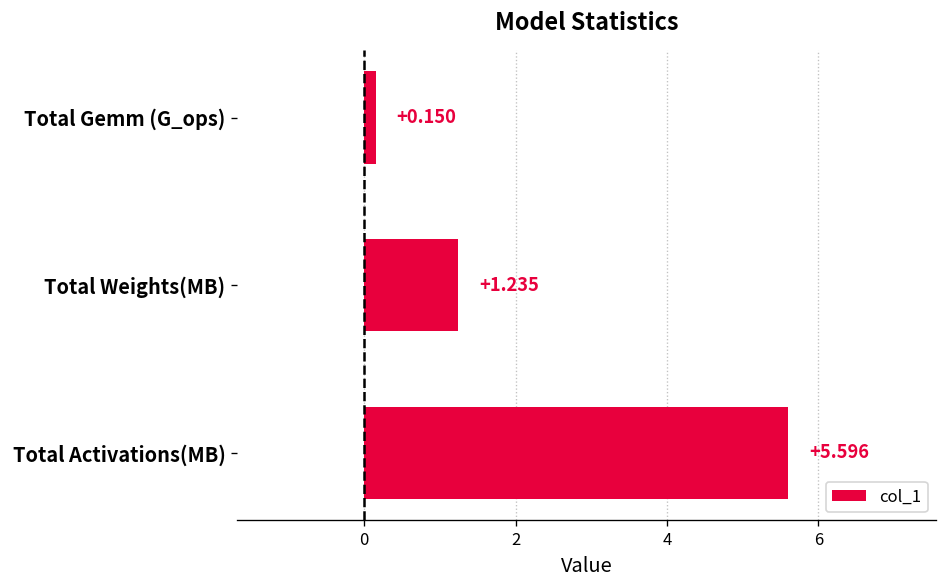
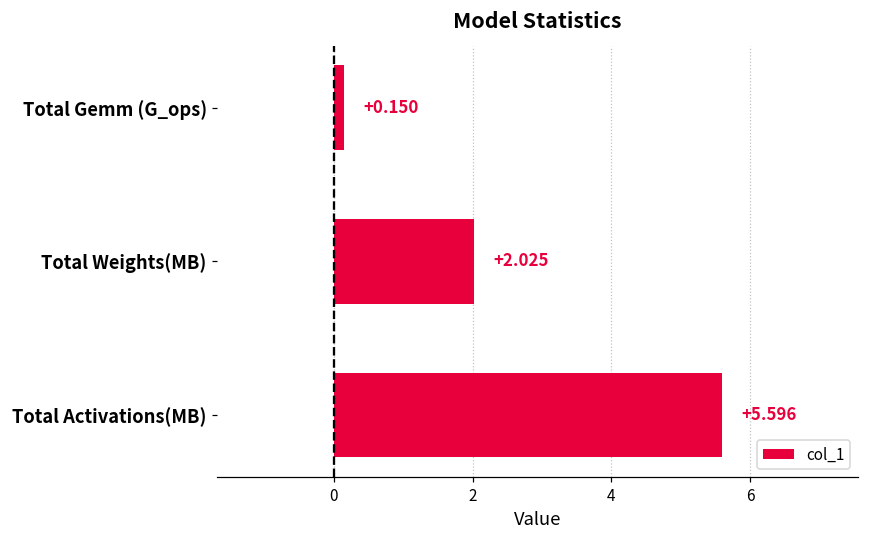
  {
    "Total Gemm (G_ops)": "+0.150",
-   "Total Weights(MB)": "+1.235",
+   "Total Weights(MB)": "+2.025",
    "Total Activations(MB)": "+5.596"
  }
